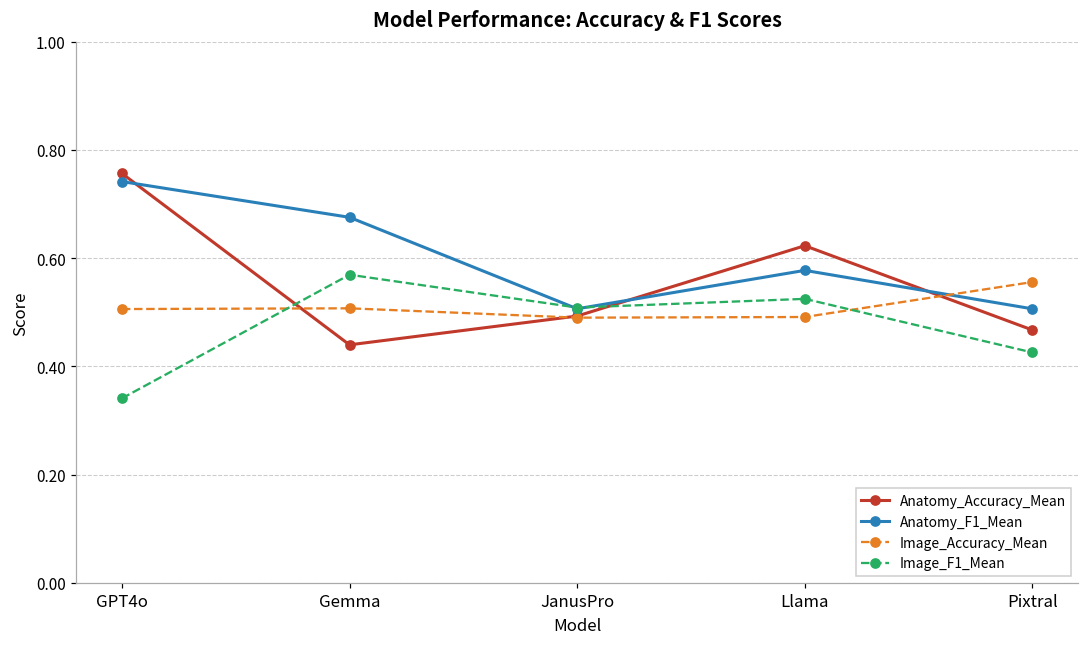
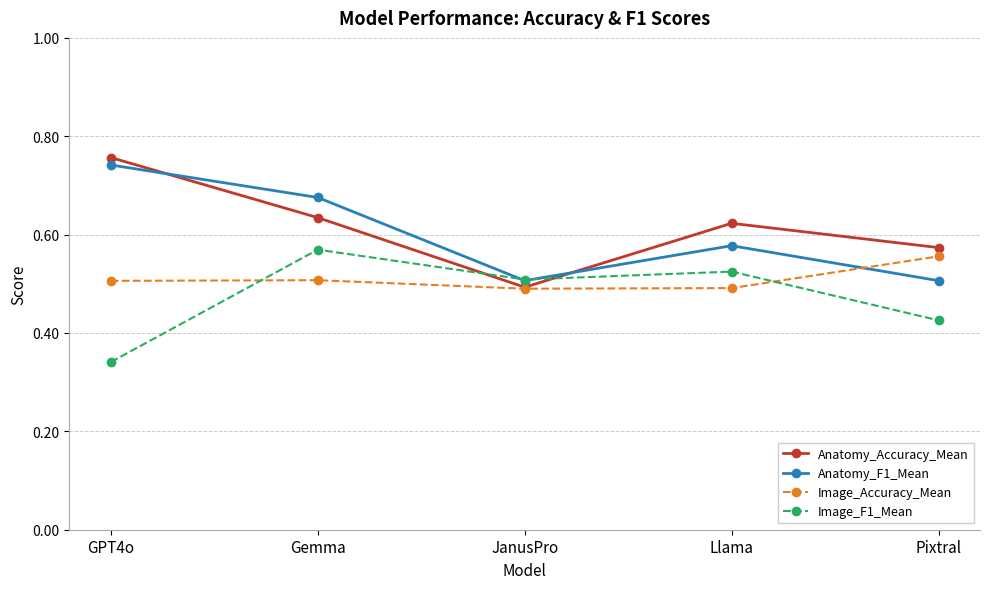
  {
    "Anatomy_Accuracy_Mean": {
      "GPT4o": 0.76,
-     "Gemma": 0.44,
+     "Gemma": 0.63,
      "Llama": 0.62,
-     "Pixtral": 0.47
+     "Pixtral": 0.57
    },
    "Anatomy_F1_Mean": {
      "GPT4o": 0.74,
      "Gemma": 0.68,
      "Llama": 0.58,
      "Pixtral": 0.51
    },
    "Image_Accuracy_Mean": {
      "GPT4o": 0.51,
      "Gemma": 0.51,
      "Llama": 0.49,
      "Pixtral": 0.56
    },
    "Image_F1_Mean": {
      "GPT4o": 0.34,
      "Gemma": 0.57,
      "Llama": 0.52,
      "Pixtral": 0.43
    }
  }
